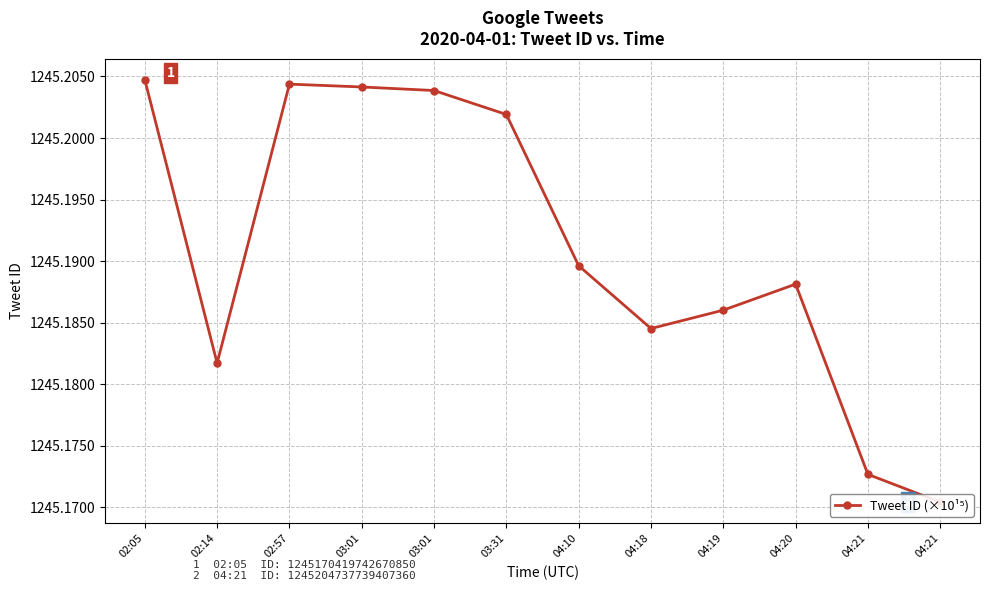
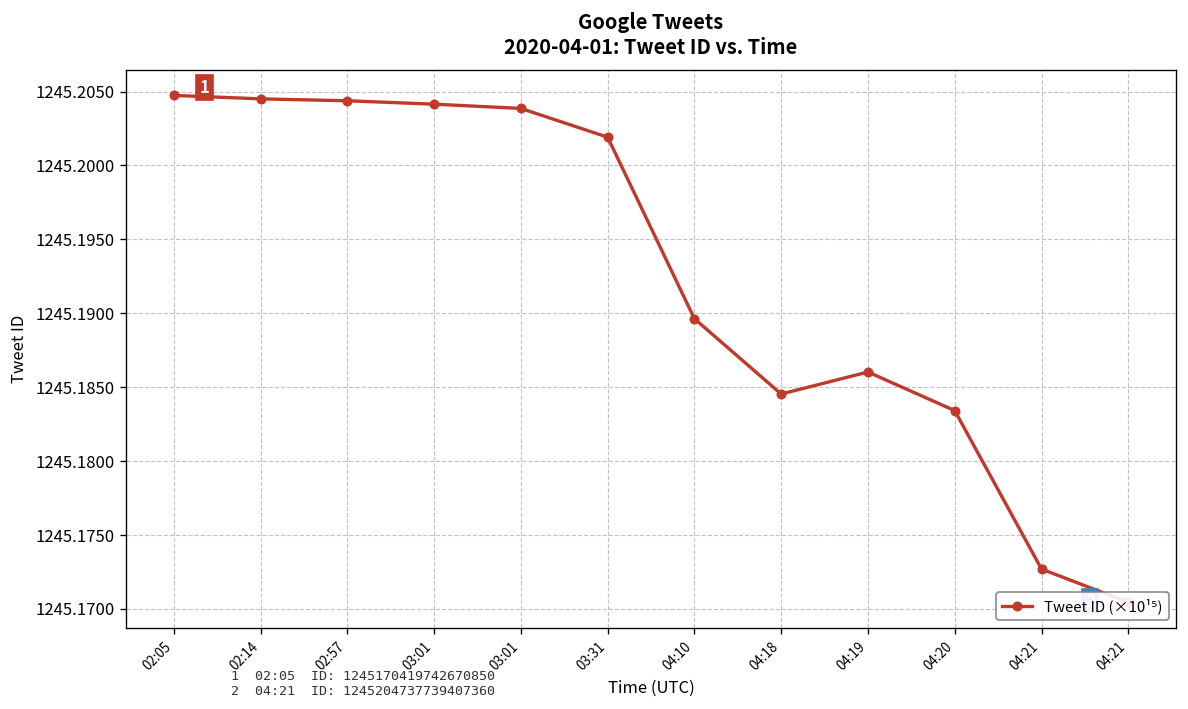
  {
-   "02:14": 1245.1817,
+   "02:14": 1245.2045,
    "02:57": 1245.2044,
    "03:31": 1245.2019,
    "04:10": 1245.1896,
    "04:18": 1245.1845,
    "04:19": 1245.1860,
-   "04:20": 1245.1881
+   "04:20": 1245.1834
  }
